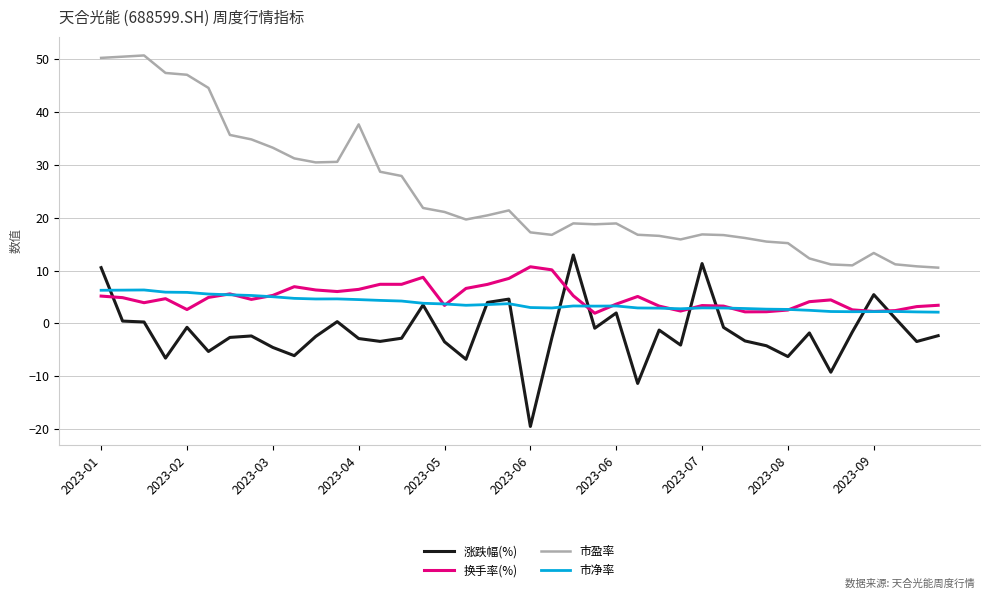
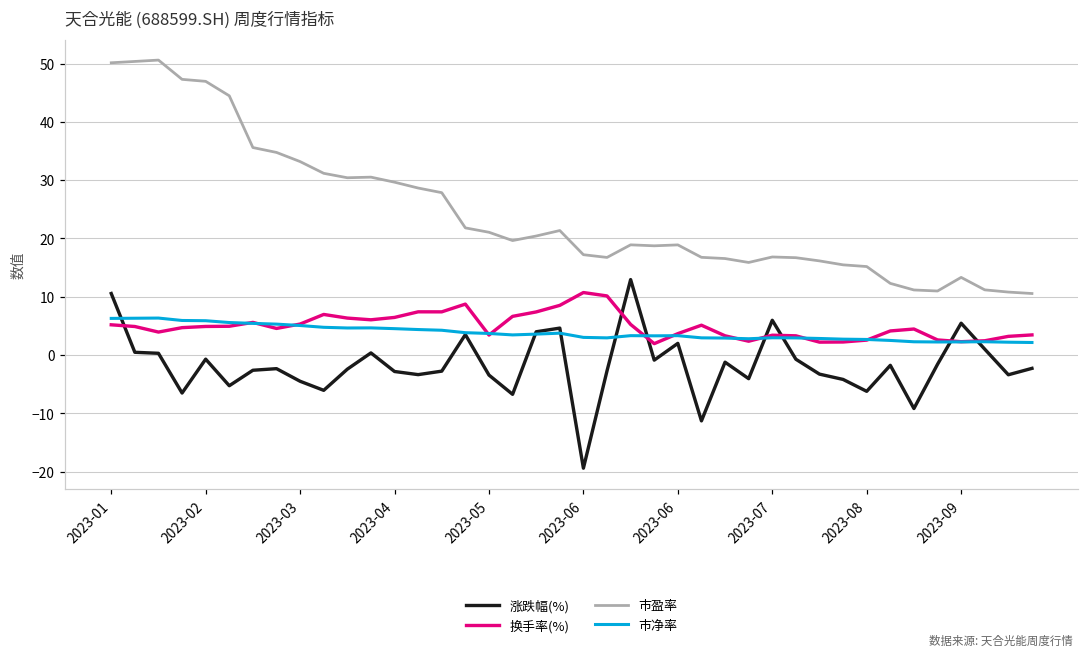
  {
    "涨跌幅(%)": {
      "2023-01": 11,
      "2023-02": -1,
      "2023-03": -5,
      "2023-04": -3,
      "2023-05": -3,
-     "2023-07": 11,
+     "2023-07": 6,
      "2023-08": -6,
      "2023-09": 5
    },
    "换手率(%)": {
      "2023-01": 5,
-     "2023-02": 3,
+     "2023-02": 5,
      "2023-04": 6
    },
    "市盈率": {
      "2023-01": 50,
      "2023-02": 47,
      "2023-03": 33,
-     "2023-04": 38,
+     "2023-04": 30,
      "2023-05": 21,
      "2023-07": 17,
      "2023-08": 15,
      "2023-09": 13
    },
    "市净率": {
      "2023-01": 6,
      "2023-02": 6,
      "2023-04": 5
    }
  }
